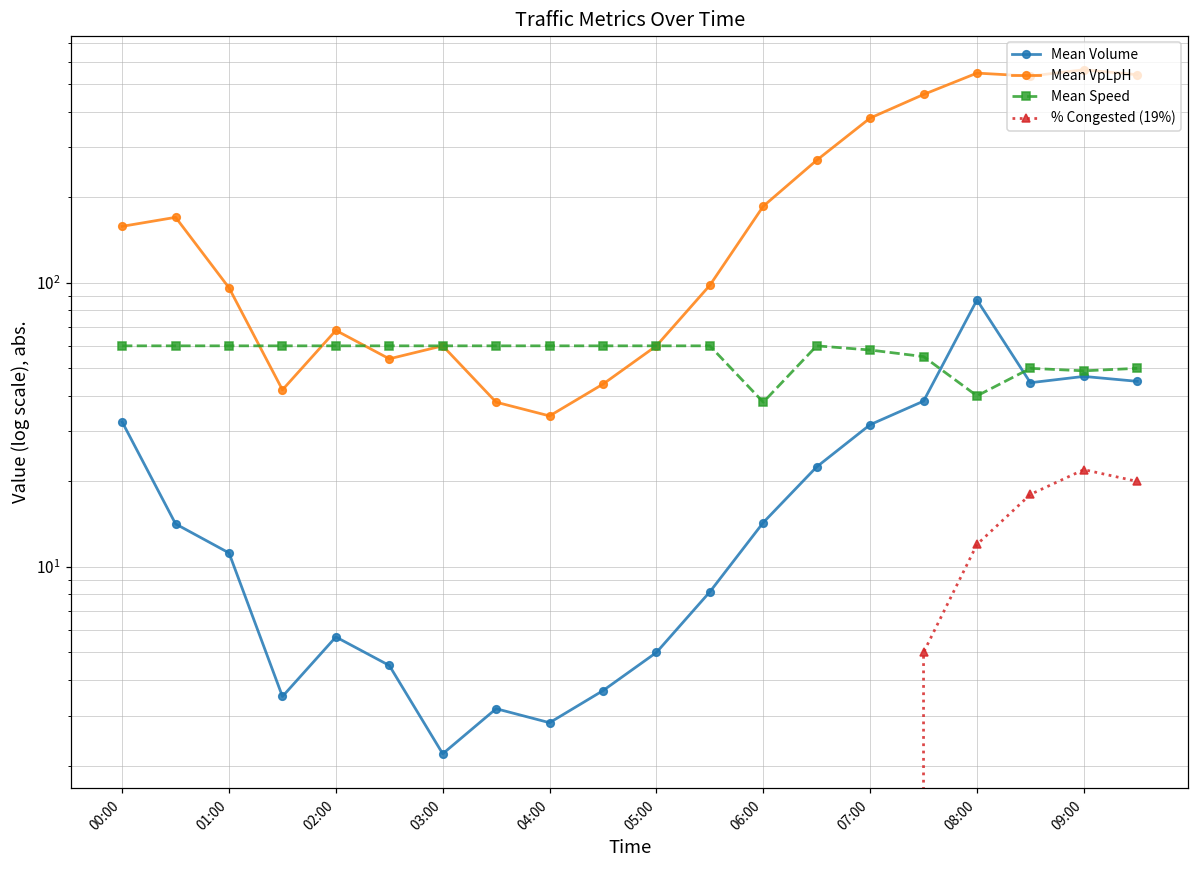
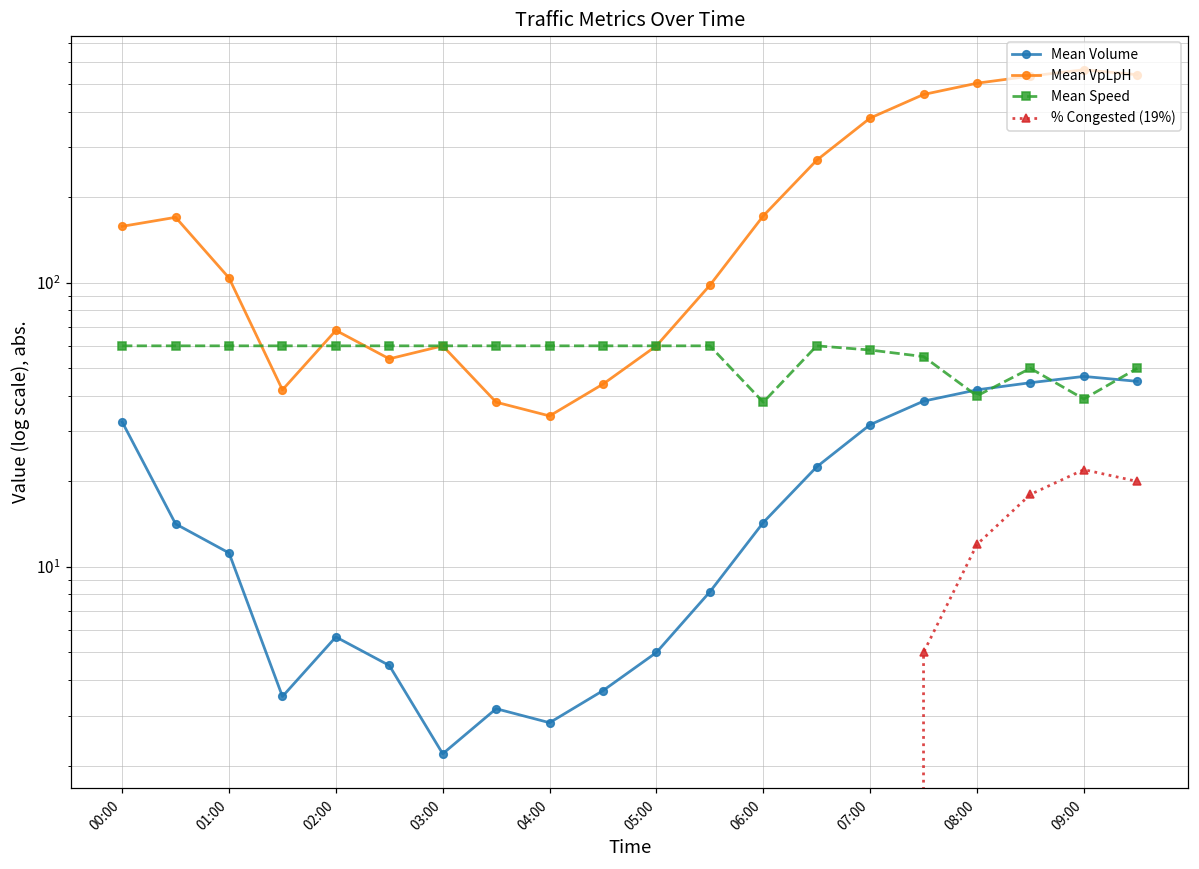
  {
    "Mean Volume": {
      "00:00": 32,
      "01:00": 11,
      "02:00": 5.7,
      "03:00": 2.2,
      "04:00": 2.8,
      "05:00": 5,
      "06:00": 14,
      "07:00": 32,
-     "08:00": 87,
+     "08:00": 42,
      "09:00": 47
    },
    "Mean VpLpH": {
      "00:00": 160,
-     "01:00": 96,
+     "01:00": 104,
      "02:00": 68,
      "04:00": 34,
-     "06:00": 190,
+     "06:00": 170,
      "07:00": 380,
-     "08:00": 550
+     "08:00": 500
    },
    "Mean Speed": {
      "00:00": 60,
      "01:00": 60,
      "02:00": 60,
      "04:00": 60,
      "06:00": 38,
      "07:00": 58,
      "08:00": 40,
-     "09:00": 49
+     "09:00": 39
    },
    "% Congested (19%)": {
      "08:00": 12,
      "09:00": 22
    }
  }
